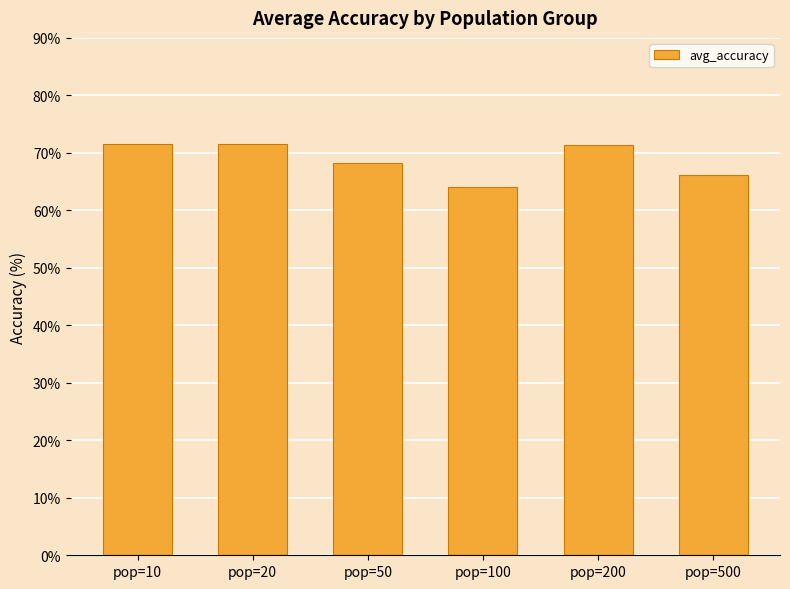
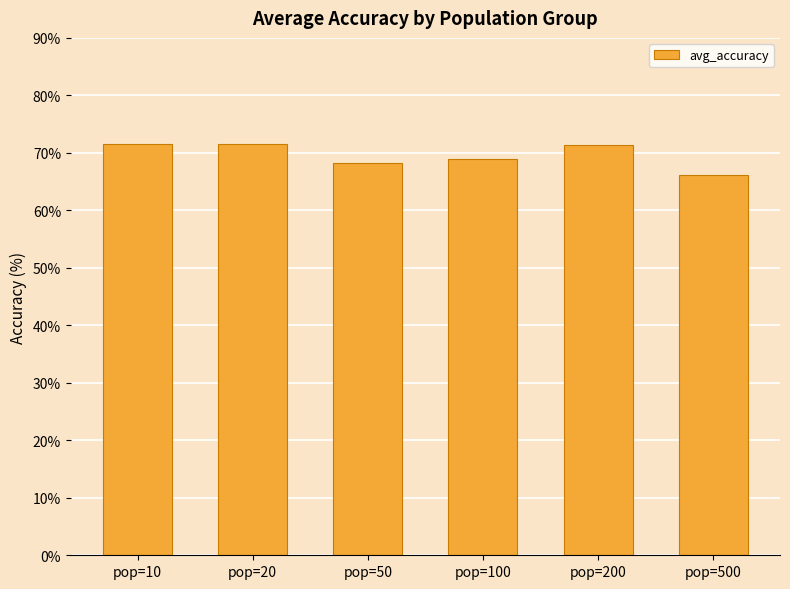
  {
    "pop=10": "72%",
    "pop=20": "72%",
    "pop=50": "68%",
-   "pop=100": "64%",
+   "pop=100": "69%",
    "pop=200": "71%",
    "pop=500": "66%"
  }
